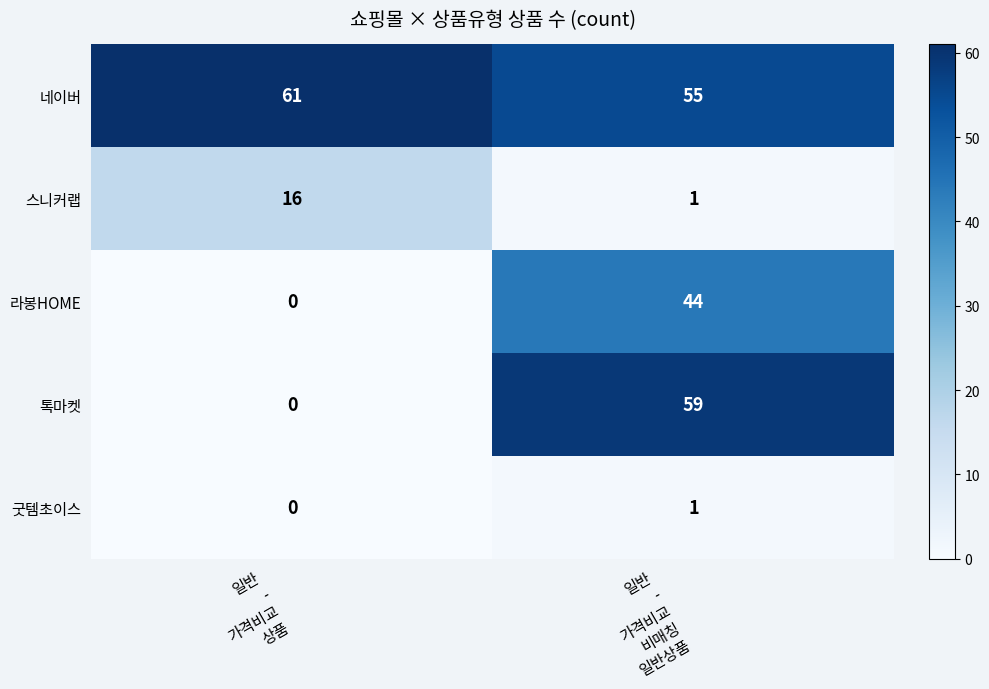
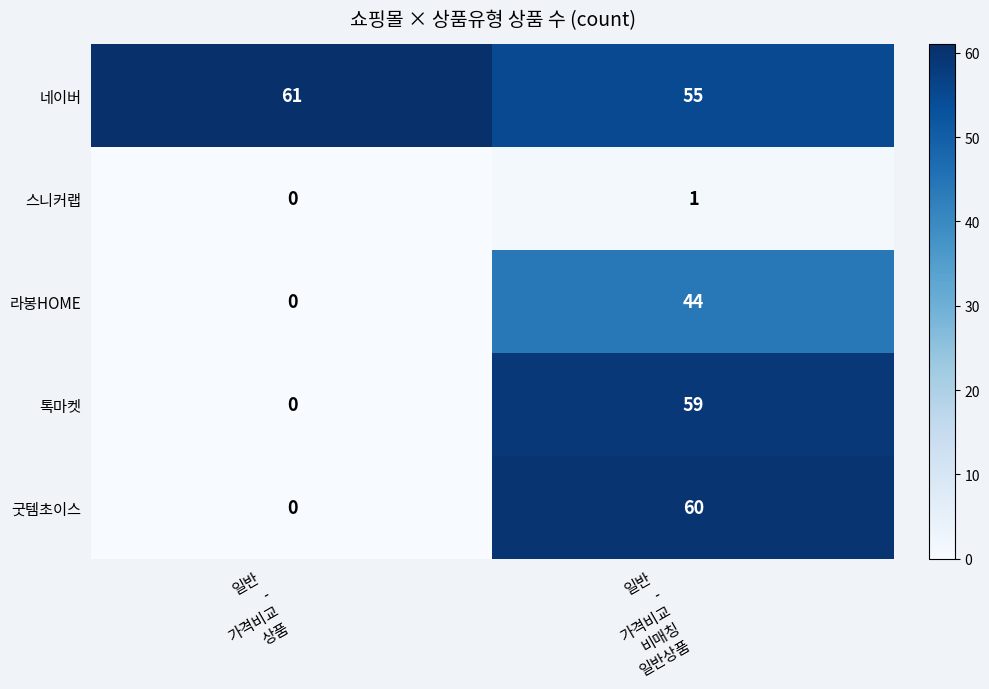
  {
    "네이버": {
      "일반 - 가격비교 상품": 61,
      "일반 - 가격비교 비매칭 일반상품": 55
    },
    "스니커랩": {
-     "일반 - 가격비교 상품": 16,
+     "일반 - 가격비교 상품": 0,
      "일반 - 가격비교 비매칭 일반상품": 1
    },
    "라봉HOME": {
      "일반 - 가격비교 상품": 0,
      "일반 - 가격비교 비매칭 일반상품": 44
    },
    "톡마켓": {
      "일반 - 가격비교 상품": 0,
      "일반 - 가격비교 비매칭 일반상품": 59
    },
    "굿템초이스": {
      "일반 - 가격비교 상품": 0,
-     "일반 - 가격비교 비매칭 일반상품": 1
+     "일반 - 가격비교 비매칭 일반상품": 60
    }
  }
